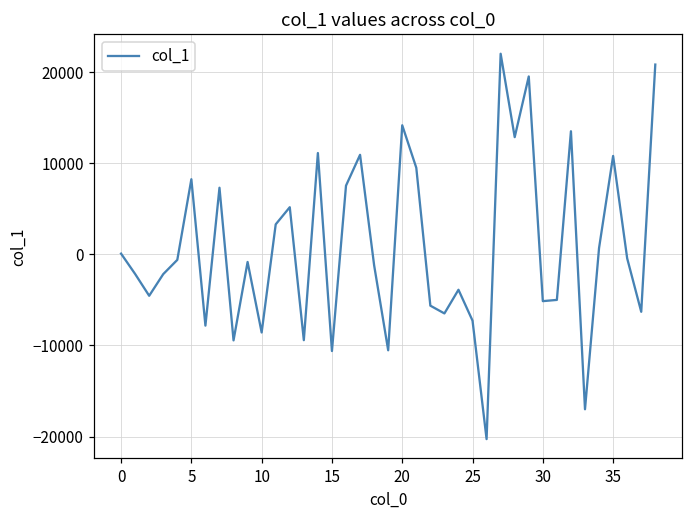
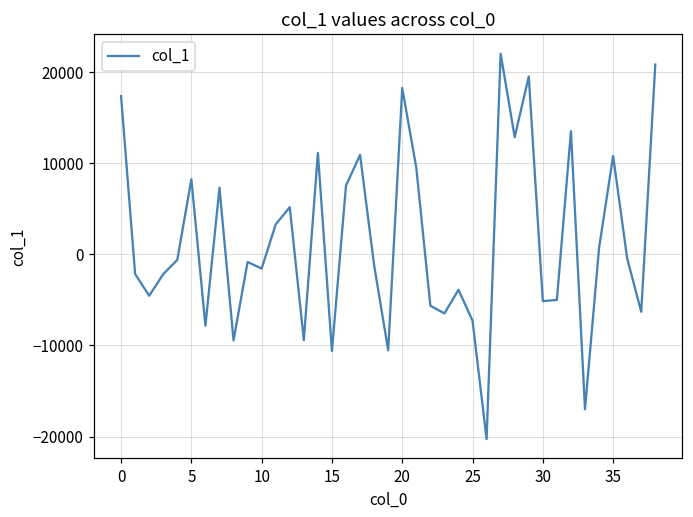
  {
-   "0": 0,
+   "0": 17000,
    "5": 8000,
-   "10": -9000,
+   "10": -2000,
    "15": -11000,
-   "20": 14000,
+   "20": 18000,
    "25": -7000,
    "30": -5000,
    "35": 11000
  }
